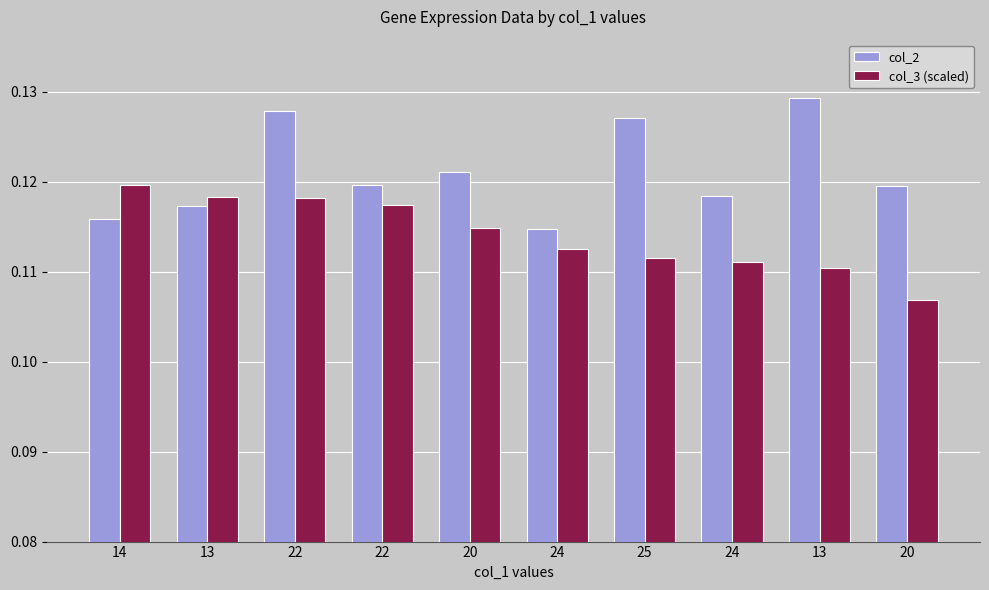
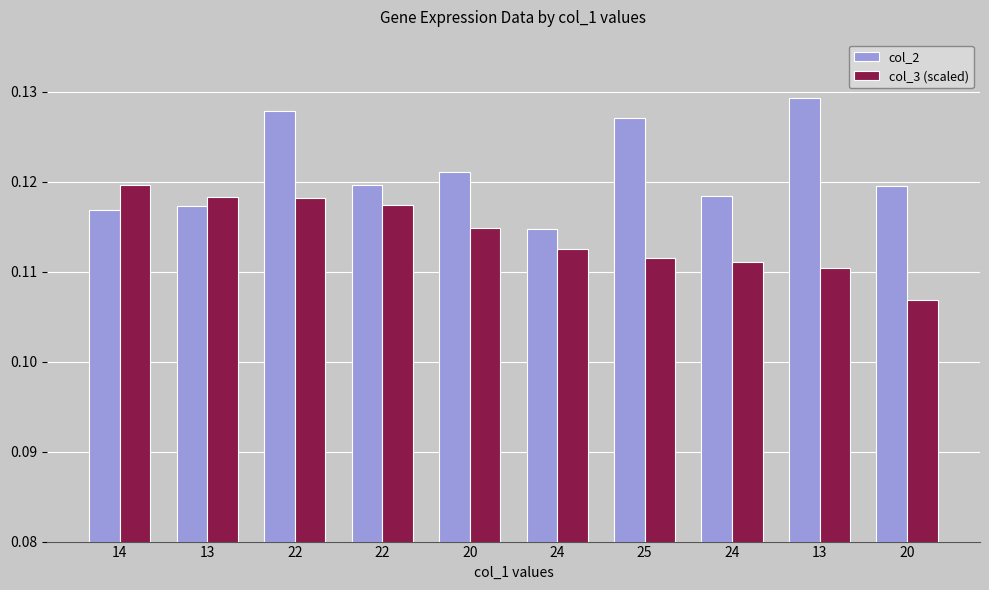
  {
    "col_2": {
-     "14": 0.116,
+     "14": 0.117,
      "25": 0.127
    },
    "col_3 (scaled)": {
      "14": 0.120,
      "25": 0.111
    }
  }
